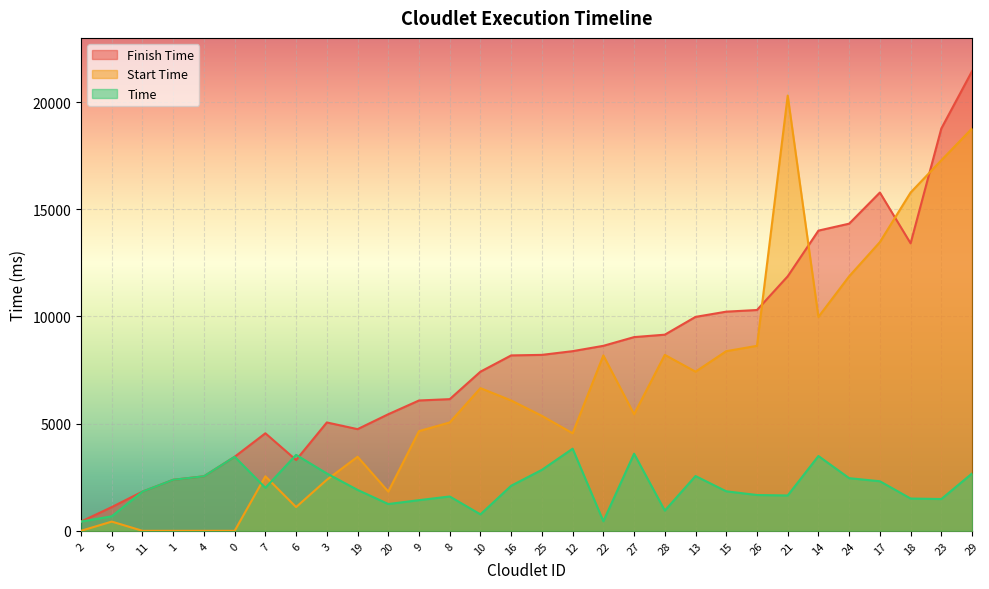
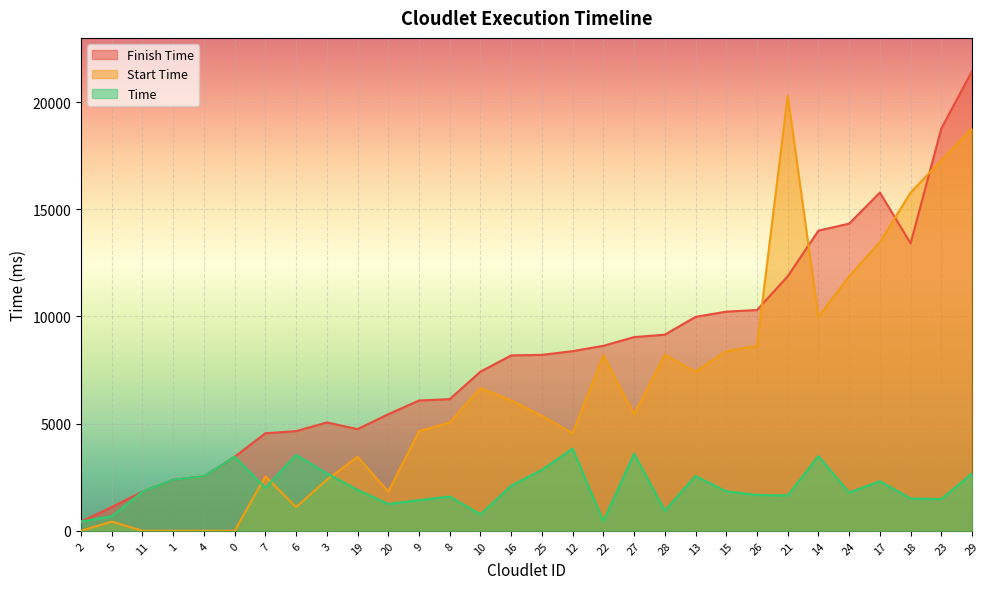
  {
    "Finish Time": {
      "5": 1100,
      "7": 4600,
-     "6": 3300,
+     "6": 4700,
      "3": 5100,
      "19": 4700,
      "20": 5400,
      "9": 6100,
      "8": 6100,
      "10": 7400,
      "16": 8200,
      "25": 8200,
      "12": 8400,
      "22": 8600,
      "27": 9000,
      "28": 9200,
      "13": 10000,
      "15": 10200,
      "26": 10300,
      "21": 11900,
      "14": 14000,
      "24": 14300,
      "17": 15800,
      "18": 13400,
      "23": 18800,
      "29": 21400
    },
    "Start Time": {
      "2": 0,
      "5": 400,
      "11": 0,
      "1": 0,
      "4": 0,
      "0": 0,
      "7": 2500,
      "6": 1100,
      "3": 2400,
      "19": 3500,
      "20": 1800,
      "9": 4700,
      "8": 5100,
      "10": 6700,
      "16": 6100,
      "25": 5400,
      "12": 4600,
      "22": 8200,
      "27": 5400,
      "28": 8200,
      "13": 7400,
      "15": 8400,
      "26": 8600,
      "21": 20300,
      "14": 10000,
      "24": 11900,
      "17": 13500,
      "18": 15800,
      "23": 17300,
      "29": 18800
    },
    "Time": {
      "5": 700,
      "7": 2000,
      "6": 3500,
      "3": 2700,
      "19": 1900,
      "20": 1200,
      "9": 1400,
      "8": 1600,
      "10": 800,
      "16": 2100,
      "25": 2800,
      "12": 3800,
      "22": 400,
      "27": 3600,
      "28": 900,
      "13": 2600,
      "15": 1800,
      "26": 1700,
      "21": 1600,
      "14": 3500,
-     "24": 2500,
+     "24": 1800,
      "17": 2300,
      "18": 1500,
      "23": 1500,
      "29": 2700
    }
  }
